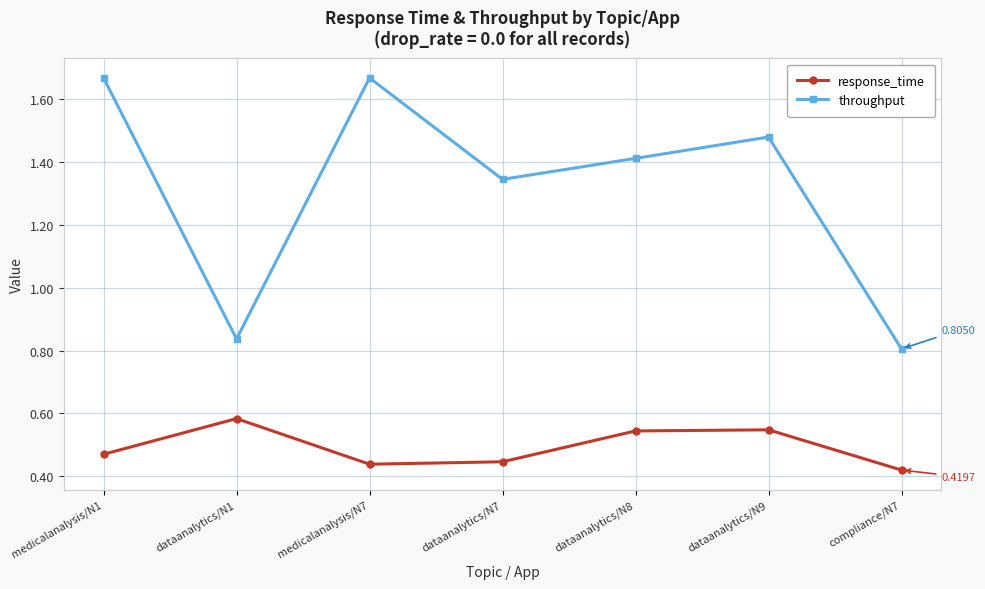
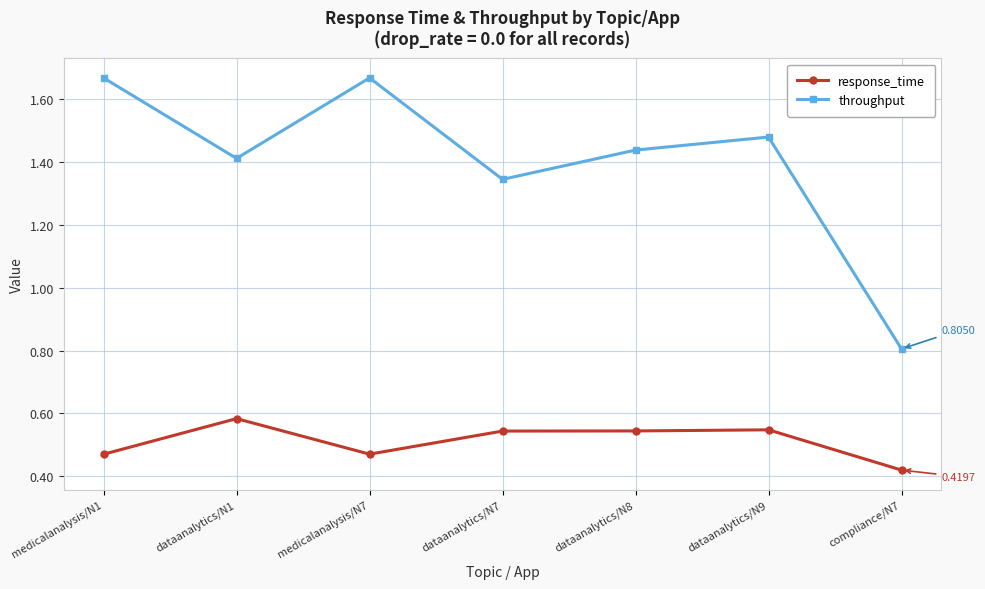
  {
    "response_time": {
      "medicalanalysis/N1": 0.47,
      "dataanalytics/N1": 0.58,
-     "medicalanalysis/N7": 0.44,
-     "dataanalytics/N7": 0.45,
+     "medicalanalysis/N7": 0.47,
+     "dataanalytics/N7": 0.54,
      "dataanalytics/N8": 0.54,
      "dataanalytics/N9": 0.55
    },
    "throughput": {
      "medicalanalysis/N1": 1.67,
-     "dataanalytics/N1": 0.84,
+     "dataanalytics/N1": 1.41,
      "medicalanalysis/N7": 1.67,
      "dataanalytics/N7": 1.34,
-     "dataanalytics/N8": 1.41,
+     "dataanalytics/N8": 1.44,
      "dataanalytics/N9": 1.48
    }
  }
